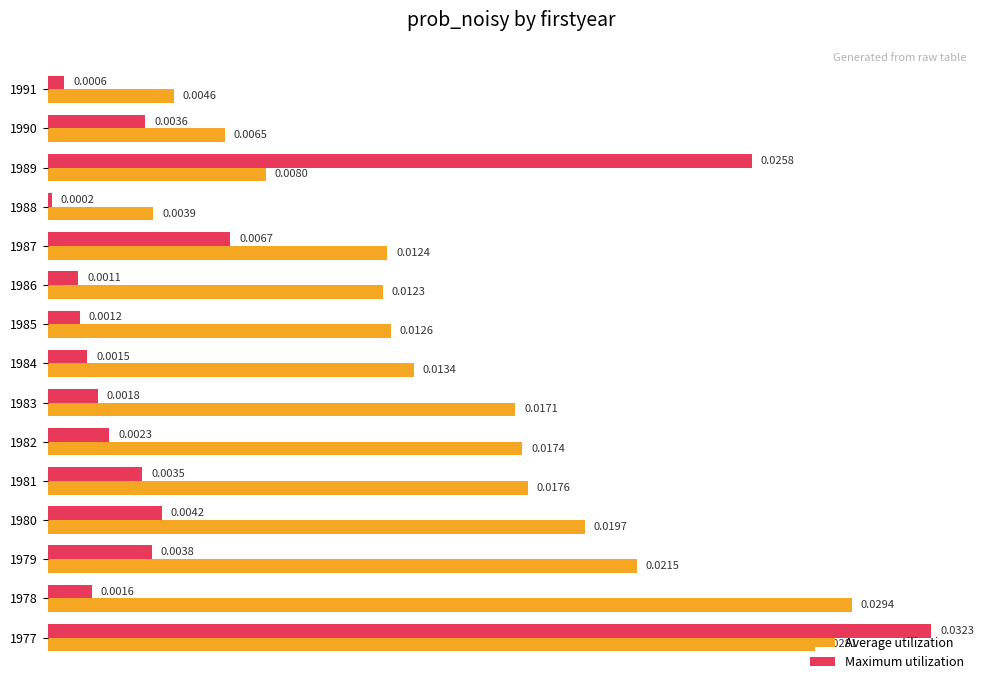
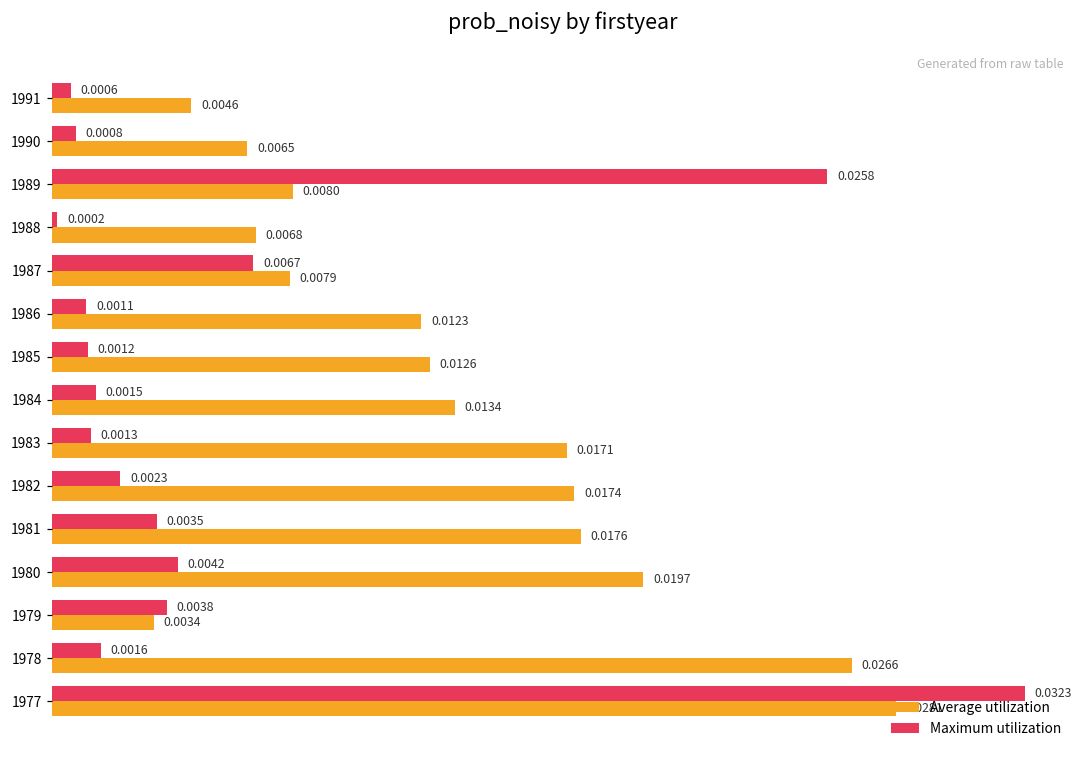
  {
    "Average utilization": {
      "1991": 0.0046,
      "1990": 0.0065,
      "1989": 0.0080,
-     "1988": 0.0039,
-     "1987": 0.0124,
+     "1988": 0.0068,
+     "1987": 0.0079,
      "1986": 0.0123,
      "1985": 0.0126,
      "1984": 0.0134,
      "1983": 0.0171,
      "1982": 0.0174,
      "1981": 0.0176,
      "1980": 0.0197,
-     "1979": 0.0215,
-     "1978": 0.0294,
+     "1979": 0.0034,
+     "1978": 0.0266,
      "1977": 0.0281
    },
    "Maximum utilization": {
      "1991": 0.0006,
-     "1990": 0.0036,
+     "1990": 0.0008,
      "1989": 0.0258,
      "1988": 0.0002,
      "1987": 0.0067,
      "1986": 0.0011,
      "1985": 0.0012,
      "1984": 0.0015,
-     "1983": 0.0018,
+     "1983": 0.0013,
      "1982": 0.0023,
      "1981": 0.0035,
      "1980": 0.0042,
      "1979": 0.0038,
      "1978": 0.0016,
      "1977": 0.0323
    }
  }
